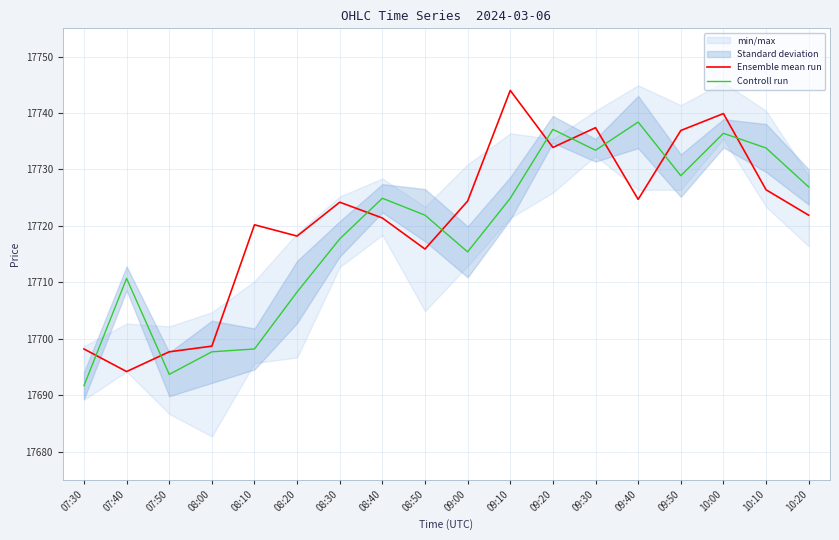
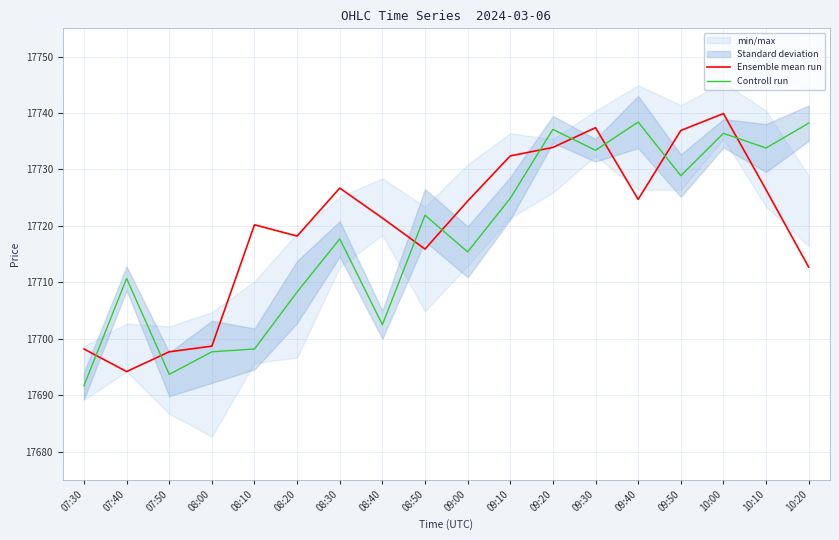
  {
    "Ensemble mean run": {
      "07:30": 17698,
      "07:40": 17694,
      "08:00": 17699,
      "08:10": 17720,
      "08:20": 17718,
-     "08:30": 17724,
+     "08:30": 17727,
      "08:40": 17721,
      "08:50": 17716,
      "09:00": 17724,
-     "09:10": 17744,
+     "09:10": 17732,
      "09:20": 17734,
      "09:30": 17737,
      "09:40": 17725,
      "09:50": 17737,
      "10:00": 17740,
      "10:10": 17726,
-     "10:20": 17722
+     "10:20": 17713
    },
    "Controll run": {
      "07:30": 17692,
      "07:40": 17711,
      "07:50": 17694,
      "08:00": 17698,
      "08:10": 17698,
      "08:20": 17708,
      "08:30": 17718,
-     "08:40": 17725,
+     "08:40": 17703,
      "08:50": 17722,
      "09:00": 17715,
      "09:10": 17725,
      "09:20": 17737,
      "09:30": 17733,
      "09:40": 17738,
      "09:50": 17729,
      "10:00": 17736,
      "10:10": 17734,
-     "10:20": 17727
+     "10:20": 17738
    }
  }
